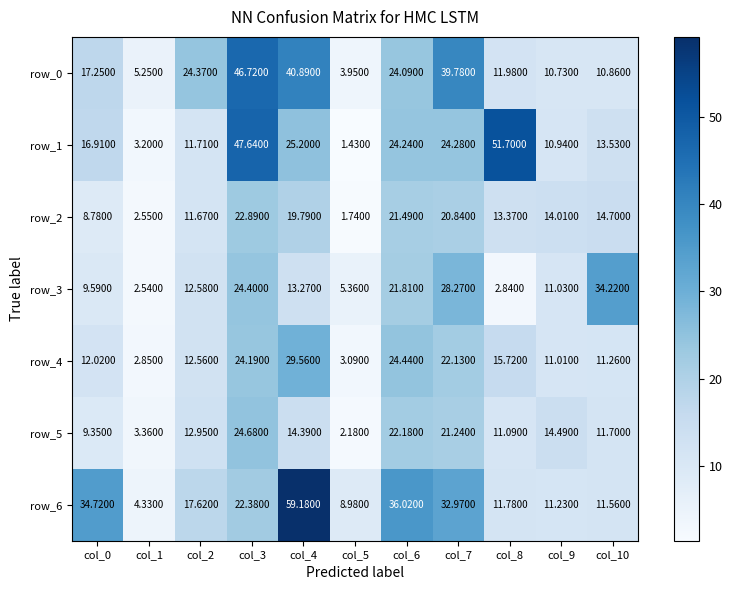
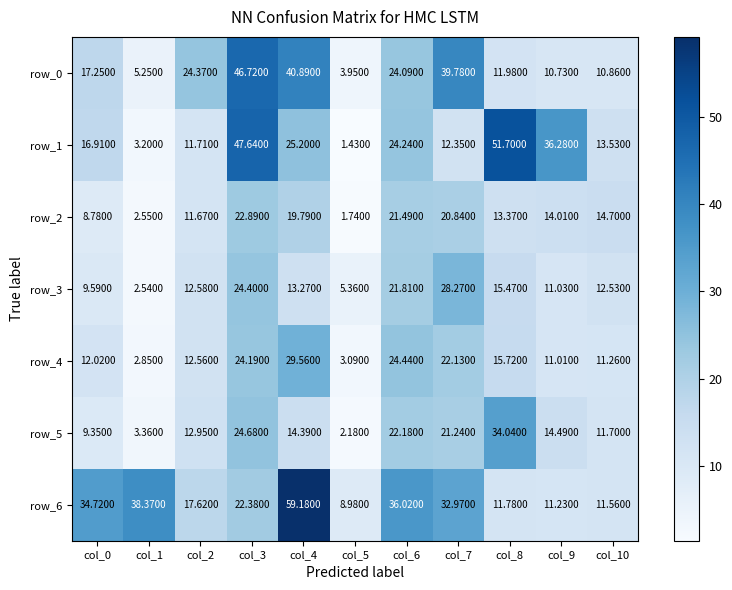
  {
    "row_0": {
      "col_0": 17.2500,
      "col_1": 5.2500,
      "col_2": 24.3700,
      "col_3": 46.7200,
      "col_4": 40.8900,
      "col_5": 3.9500,
      "col_6": 24.0900,
      "col_7": 39.7800,
      "col_8": 11.9800,
      "col_9": 10.7300,
      "col_10": 10.8600
    },
    "row_1": {
      "col_0": 16.9100,
      "col_1": 3.2000,
      "col_2": 11.7100,
      "col_3": 47.6400,
      "col_4": 25.2000,
      "col_5": 1.4300,
      "col_6": 24.2400,
-     "col_7": 24.2800,
+     "col_7": 12.3500,
      "col_8": 51.7000,
-     "col_9": 10.9400,
+     "col_9": 36.2800,
      "col_10": 13.5300
    },
    "row_2": {
      "col_0": 8.7800,
      "col_1": 2.5500,
      "col_2": 11.6700,
      "col_3": 22.8900,
      "col_4": 19.7900,
      "col_5": 1.7400,
      "col_6": 21.4900,
      "col_7": 20.8400,
      "col_8": 13.3700,
      "col_9": 14.0100,
      "col_10": 14.7000
    },
    "row_3": {
      "col_0": 9.5900,
      "col_1": 2.5400,
      "col_2": 12.5800,
      "col_3": 24.4000,
      "col_4": 13.2700,
      "col_5": 5.3600,
      "col_6": 21.8100,
      "col_7": 28.2700,
-     "col_8": 2.8400,
+     "col_8": 15.4700,
      "col_9": 11.0300,
-     "col_10": 34.2200
+     "col_10": 12.5300
    },
    "row_4": {
      "col_0": 12.0200,
      "col_1": 2.8500,
      "col_2": 12.5600,
      "col_3": 24.1900,
      "col_4": 29.5600,
      "col_5": 3.0900,
      "col_6": 24.4400,
      "col_7": 22.1300,
      "col_8": 15.7200,
      "col_9": 11.0100,
      "col_10": 11.2600
    },
    "row_5": {
      "col_0": 9.3500,
      "col_1": 3.3600,
      "col_2": 12.9500,
      "col_3": 24.6800,
      "col_4": 14.3900,
      "col_5": 2.1800,
      "col_6": 22.1800,
      "col_7": 21.2400,
-     "col_8": 11.0900,
+     "col_8": 34.0400,
      "col_9": 14.4900,
      "col_10": 11.7000
    },
    "row_6": {
      "col_0": 34.7200,
-     "col_1": 4.3300,
+     "col_1": 38.3700,
      "col_2": 17.6200,
      "col_3": 22.3800,
      "col_4": 59.1800,
      "col_5": 8.9800,
      "col_6": 36.0200,
      "col_7": 32.9700,
      "col_8": 11.7800,
      "col_9": 11.2300,
      "col_10": 11.5600
    }
  }
